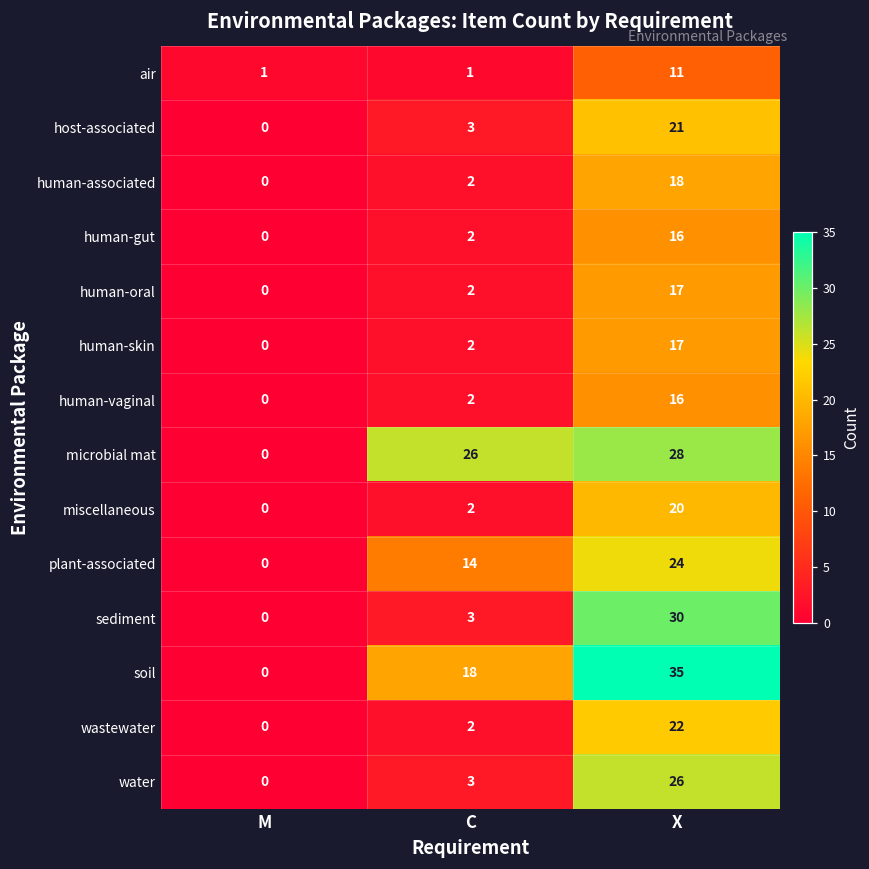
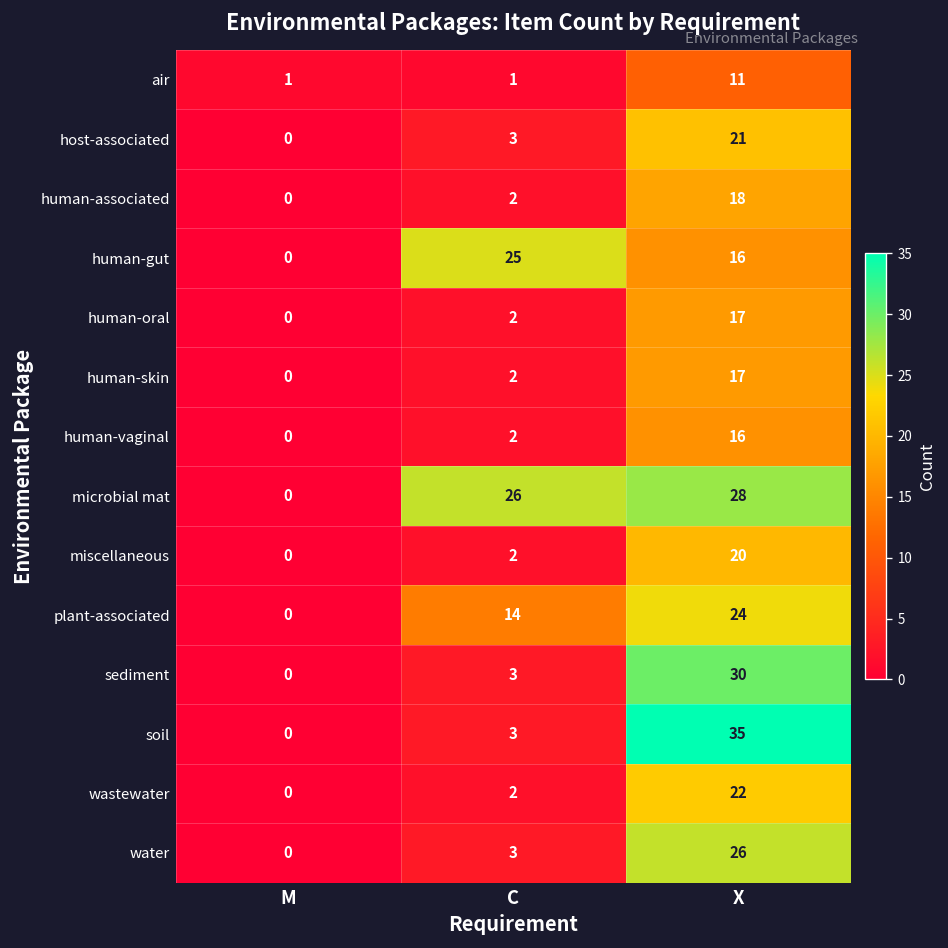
  {
    "air": {
      "M": 1,
      "C": 1,
      "X": 11
    },
    "host-associated": {
      "M": 0,
      "C": 3,
      "X": 21
    },
    "human-associated": {
      "M": 0,
      "C": 2,
      "X": 18
    },
    "human-gut": {
      "M": 0,
-     "C": 2,
+     "C": 25,
      "X": 16
    },
    "human-oral": {
      "M": 0,
      "C": 2,
      "X": 17
    },
    "human-skin": {
      "M": 0,
      "C": 2,
      "X": 17
    },
    "human-vaginal": {
      "M": 0,
      "C": 2,
      "X": 16
    },
    "microbial mat": {
      "M": 0,
      "C": 26,
      "X": 28
    },
    "miscellaneous": {
      "M": 0,
      "C": 2,
      "X": 20
    },
    "plant-associated": {
      "M": 0,
      "C": 14,
      "X": 24
    },
    "sediment": {
      "M": 0,
      "C": 3,
      "X": 30
    },
    "soil": {
      "M": 0,
-     "C": 18,
+     "C": 3,
      "X": 35
    },
    "wastewater": {
      "M": 0,
      "C": 2,
      "X": 22
    },
    "water": {
      "M": 0,
      "C": 3,
      "X": 26
    }
  }
